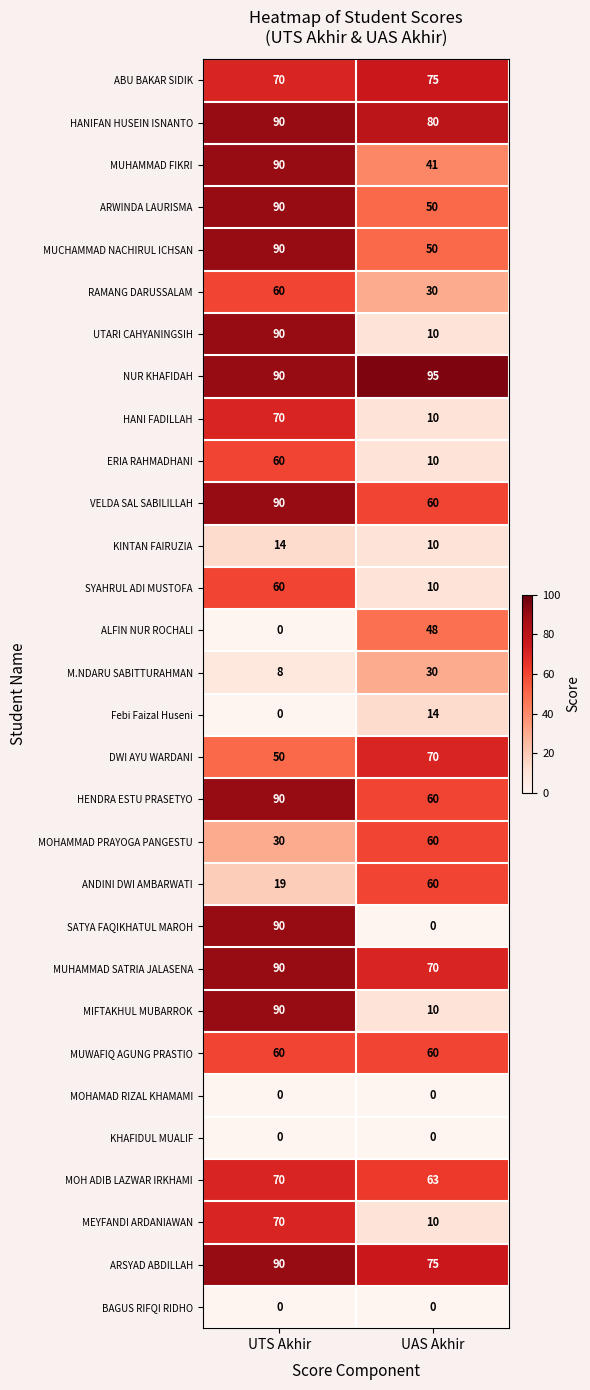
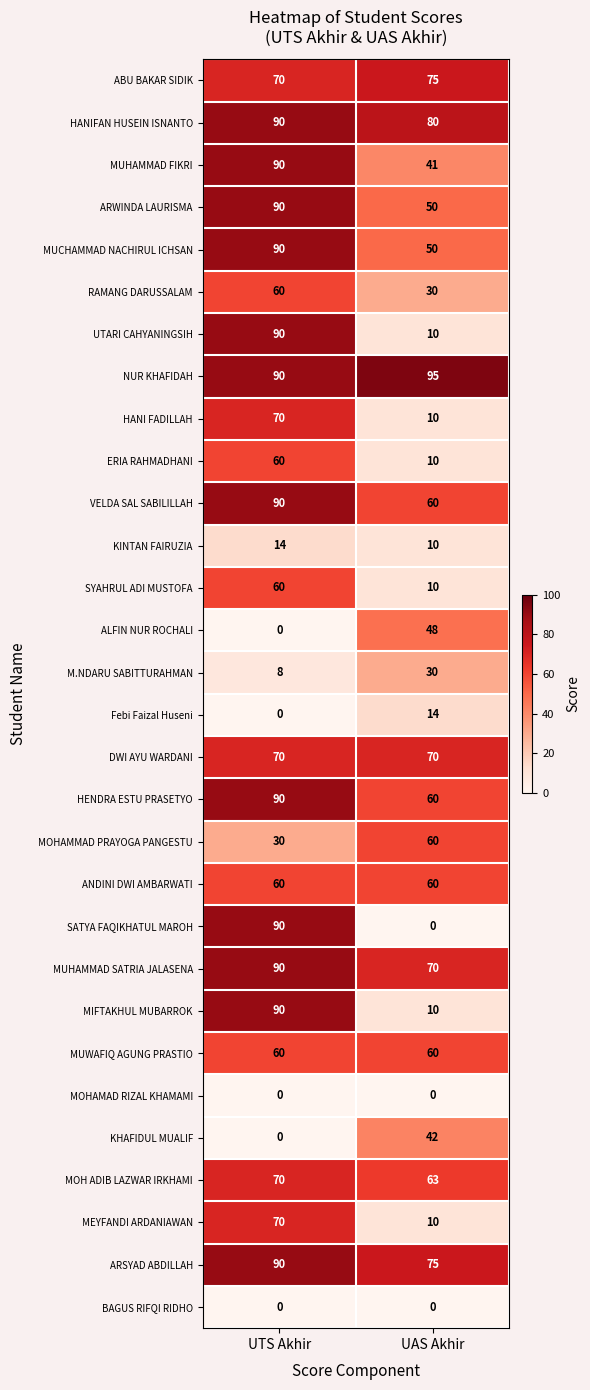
  {
    "ABU BAKAR SIDIK": {
      "UTS Akhir": 70,
      "UAS Akhir": 75
    },
    "HANIFAN HUSEIN ISNANTO": {
      "UTS Akhir": 90,
      "UAS Akhir": 80
    },
    "MUHAMMAD FIKRI": {
      "UTS Akhir": 90,
      "UAS Akhir": 41
    },
    "ARWINDA LAURISMA": {
      "UTS Akhir": 90,
      "UAS Akhir": 50
    },
    "MUCHAMMAD NACHIRUL ICHSAN": {
      "UTS Akhir": 90,
      "UAS Akhir": 50
    },
    "RAMANG DARUSSALAM": {
      "UTS Akhir": 60,
      "UAS Akhir": 30
    },
    "UTARI CAHYANINGSIH": {
      "UTS Akhir": 90,
      "UAS Akhir": 10
    },
    "NUR KHAFIDAH": {
      "UTS Akhir": 90,
      "UAS Akhir": 95
    },
    "HANI FADILLAH": {
      "UTS Akhir": 70,
      "UAS Akhir": 10
    },
    "ERIA RAHMADHANI": {
      "UTS Akhir": 60,
      "UAS Akhir": 10
    },
    "VELDA SAL SABILILLAH": {
      "UTS Akhir": 90,
      "UAS Akhir": 60
    },
    "KINTAN FAIRUZIA": {
      "UTS Akhir": 14,
      "UAS Akhir": 10
    },
    "SYAHRUL ADI MUSTOFA": {
      "UTS Akhir": 60,
      "UAS Akhir": 10
    },
    "ALFIN NUR ROCHALI": {
      "UTS Akhir": 0,
      "UAS Akhir": 48
    },
    "M.NDARU SABITTURAHMAN": {
      "UTS Akhir": 8,
      "UAS Akhir": 30
    },
    "Febi Faizal Huseni": {
      "UTS Akhir": 0,
      "UAS Akhir": 14
    },
    "DWI AYU WARDANI": {
-     "UTS Akhir": 50,
+     "UTS Akhir": 70,
      "UAS Akhir": 70
    },
    "HENDRA ESTU PRASETYO": {
      "UTS Akhir": 90,
      "UAS Akhir": 60
    },
    "MOHAMMAD PRAYOGA PANGESTU": {
      "UTS Akhir": 30,
      "UAS Akhir": 60
    },
    "ANDINI DWI AMBARWATI": {
-     "UTS Akhir": 19,
+     "UTS Akhir": 60,
      "UAS Akhir": 60
    },
    "SATYA FAQIKHATUL MAROH": {
      "UTS Akhir": 90,
      "UAS Akhir": 0
    },
    "MUHAMMAD SATRIA JALASENA": {
      "UTS Akhir": 90,
      "UAS Akhir": 70
    },
    "MIFTAKHUL MUBARROK": {
      "UTS Akhir": 90,
      "UAS Akhir": 10
    },
    "MUWAFIQ AGUNG PRASTIO": {
      "UTS Akhir": 60,
      "UAS Akhir": 60
    },
    "MOHAMAD RIZAL KHAMAMI": {
      "UTS Akhir": 0,
      "UAS Akhir": 0
    },
    "KHAFIDUL MUALIF": {
      "UTS Akhir": 0,
-     "UAS Akhir": 0
+     "UAS Akhir": 42
    },
    "MOH ADIB LAZWAR IRKHAMI": {
      "UTS Akhir": 70,
      "UAS Akhir": 63
    },
    "MEYFANDI ARDANIAWAN": {
      "UTS Akhir": 70,
      "UAS Akhir": 10
    },
    "ARSYAD ABDILLAH": {
      "UTS Akhir": 90,
      "UAS Akhir": 75
    },
    "BAGUS RIFQI RIDHO": {
      "UTS Akhir": 0,
      "UAS Akhir": 0
    }
  }
